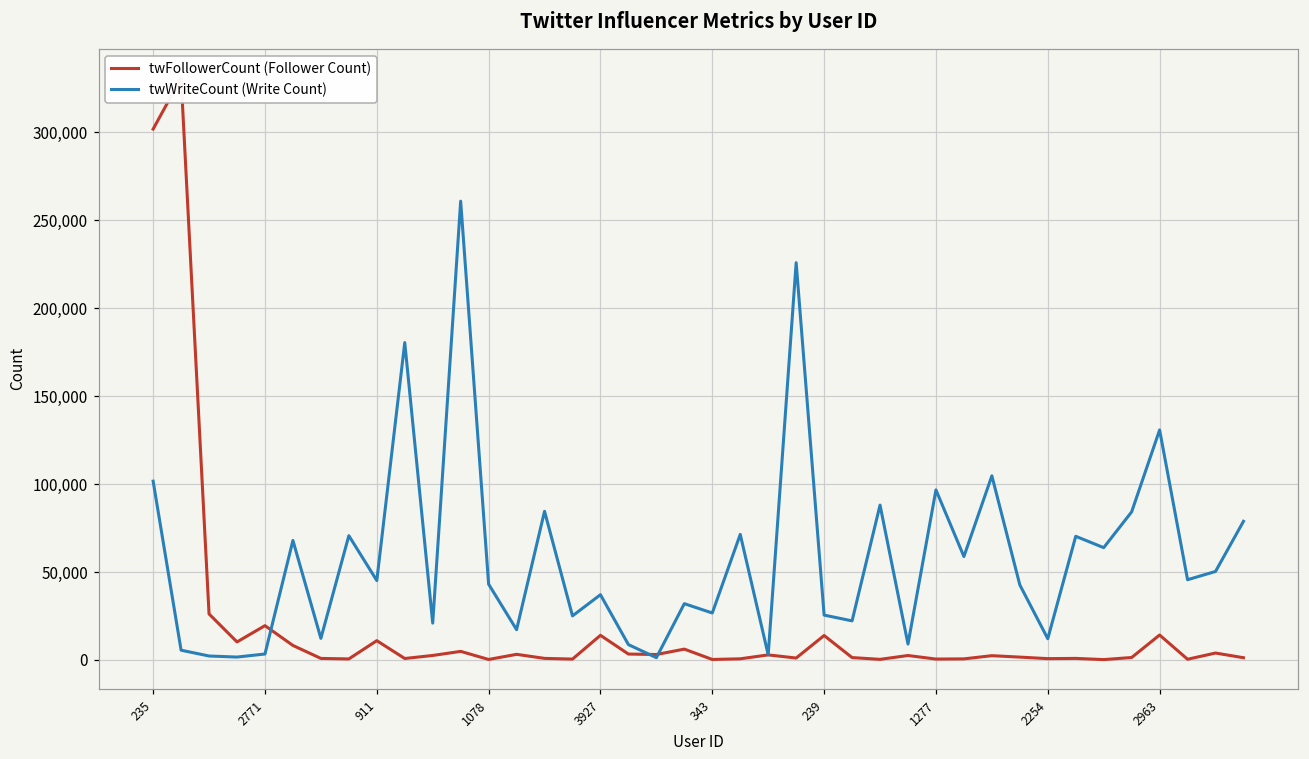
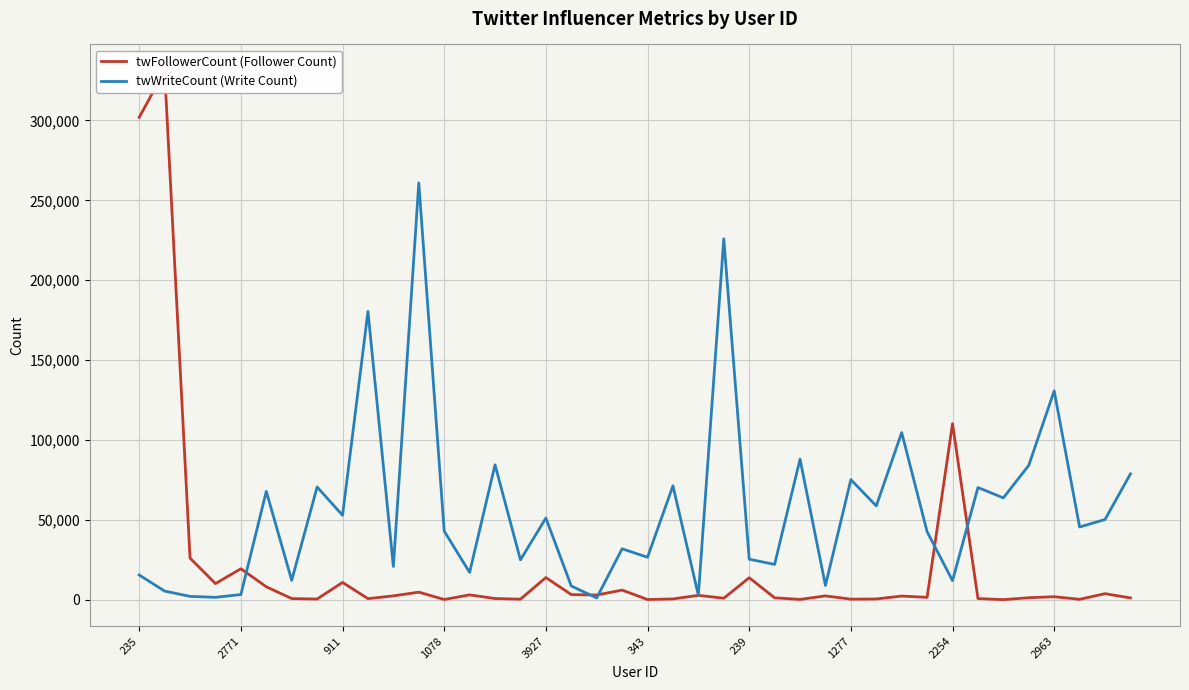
  {
    "twFollowerCount (Follower Count)": {
      "235": "302,000",
      "2771": "20,000",
      "911": "11,000",
      "1078": "0",
      "3927": "14,000",
      "343": "0",
      "239": "14,000",
      "1277": "1,000",
-     "2254": "1,000",
-     "2963": "14,000"
+     "2254": "110,000",
+     "2963": "2,000"
    },
    "twWriteCount (Write Count)": {
-     "235": "102,000",
+     "235": "16,000",
      "2771": "3,000",
-     "911": "45,000",
+     "911": "53,000",
      "1078": "43,000",
-     "3927": "37,000",
+     "3927": "51,000",
      "343": "27,000",
      "239": "26,000",
-     "1277": "97,000",
+     "1277": "75,000",
      "2254": "12,000",
      "2963": "131,000"
    }
  }
